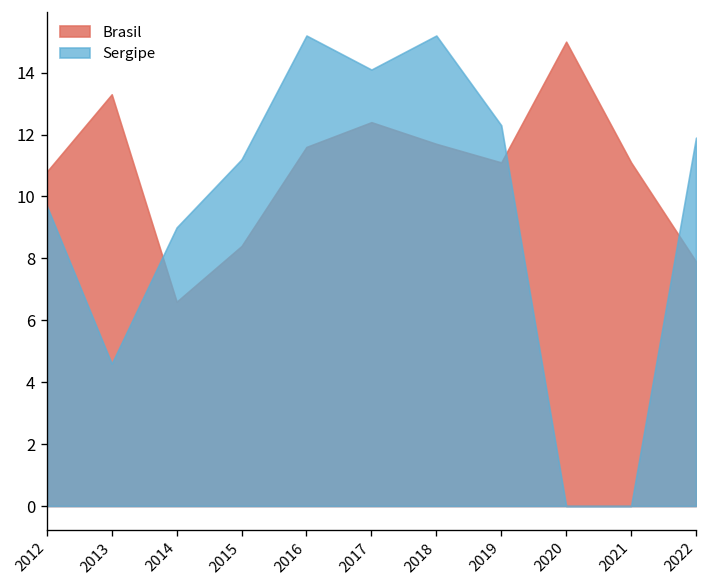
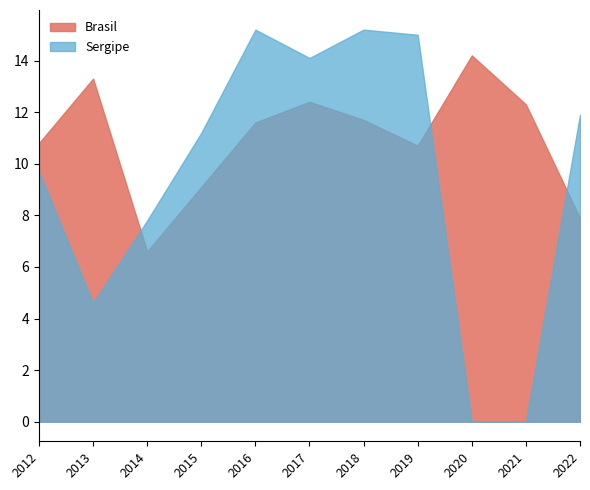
  {
    "Brasil": {
      "2012": 10.8,
      "2013": 13.3,
      "2014": 6.6,
-     "2015": 8.4,
+     "2015": 9.1,
      "2016": 11.6,
      "2017": 12.4,
      "2018": 11.7,
-     "2019": 11.1,
-     "2020": 15.0,
-     "2021": 11.1,
+     "2019": 10.7,
+     "2020": 14.2,
+     "2021": 12.3,
      "2022": 7.9
    },
    "Sergipe": {
      "2012": 9.7,
      "2013": 4.6,
-     "2014": 9.0,
+     "2014": 7.8,
      "2015": 11.2,
      "2016": 15.2,
      "2017": 14.1,
      "2018": 15.2,
-     "2019": 12.3,
+     "2019": 15.0,
      "2020": 0.0,
      "2021": 0.0,
      "2022": 11.9
    }
  }
